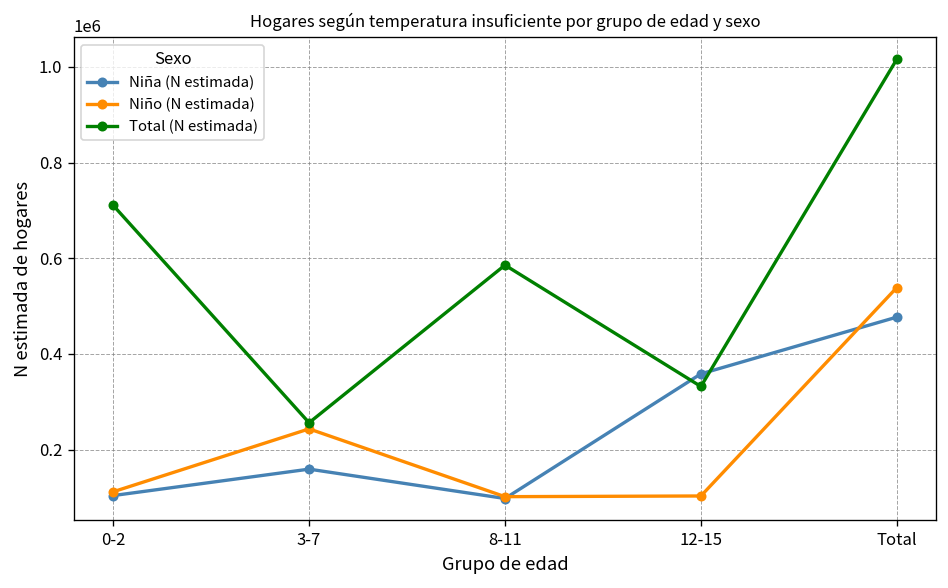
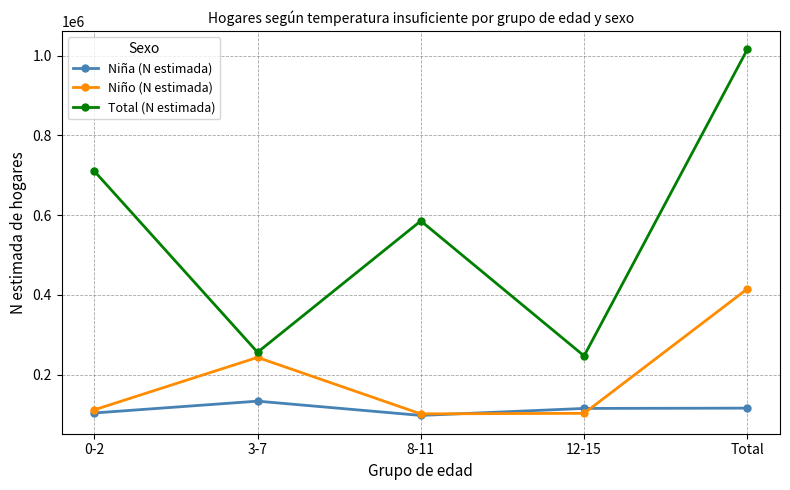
  {
    "Niña (N estimada)": {
      "0-2": 100000,
-     "3-7": 160000,
-     "12-15": 360000,
-     "Total": 480000
+     "3-7": 130000,
+     "12-15": 120000,
+     "Total": 120000
    },
    "Niño (N estimada)": {
      "0-2": 110000,
      "3-7": 240000,
      "12-15": 100000,
-     "Total": 540000
+     "Total": 420000
    },
    "Total (N estimada)": {
      "0-2": 710000,
      "3-7": 260000,
      "8-11": 590000,
-     "12-15": 330000,
+     "12-15": 250000,
      "Total": 1020000
    }
  }
